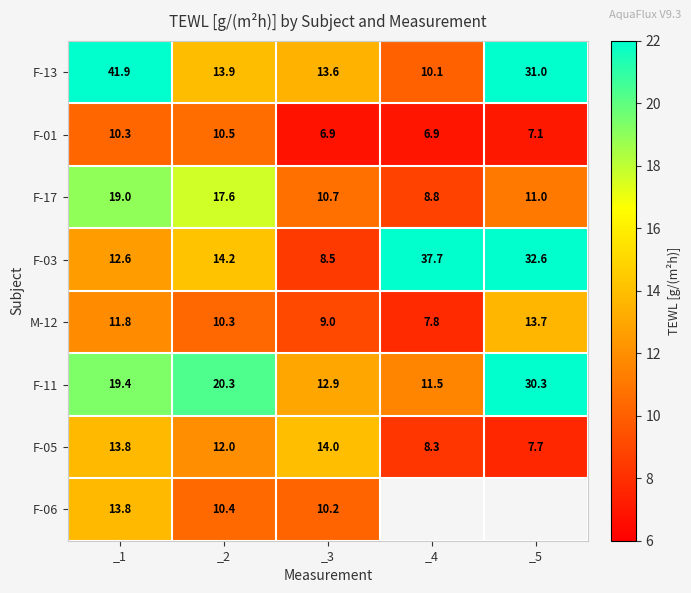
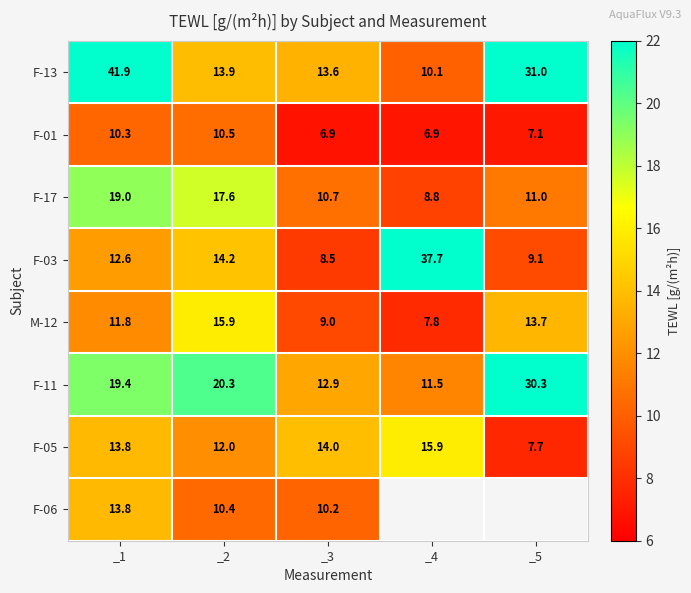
  {
    "F-13": {
      "_1": 41.9,
      "_2": 13.9,
      "_3": 13.6,
      "_4": 10.1,
      "_5": 31.0
    },
    "F-01": {
      "_1": 10.3,
      "_2": 10.5,
      "_3": 6.9,
      "_4": 6.9,
      "_5": 7.1
    },
    "F-17": {
      "_1": 19.0,
      "_2": 17.6,
      "_3": 10.7,
      "_4": 8.8,
      "_5": 11.0
    },
    "F-03": {
      "_1": 12.6,
      "_2": 14.2,
      "_3": 8.5,
      "_4": 37.7,
-     "_5": 32.6
+     "_5": 9.1
    },
    "M-12": {
      "_1": 11.8,
-     "_2": 10.3,
+     "_2": 15.9,
      "_3": 9.0,
      "_4": 7.8,
      "_5": 13.7
    },
    "F-11": {
      "_1": 19.4,
      "_2": 20.3,
      "_3": 12.9,
      "_4": 11.5,
      "_5": 30.3
    },
    "F-05": {
      "_1": 13.8,
      "_2": 12.0,
      "_3": 14.0,
-     "_4": 8.3,
+     "_4": 15.9,
      "_5": 7.7
    },
    "F-06": {
      "_1": 13.8,
      "_2": 10.4,
      "_3": 10.2
    }
  }
